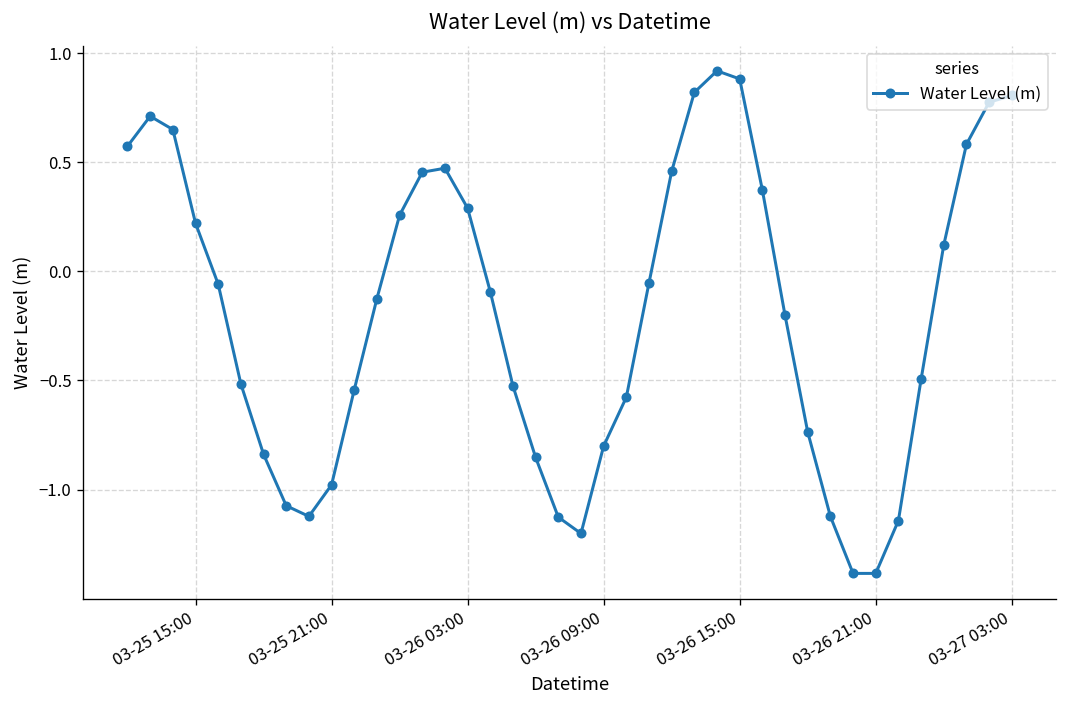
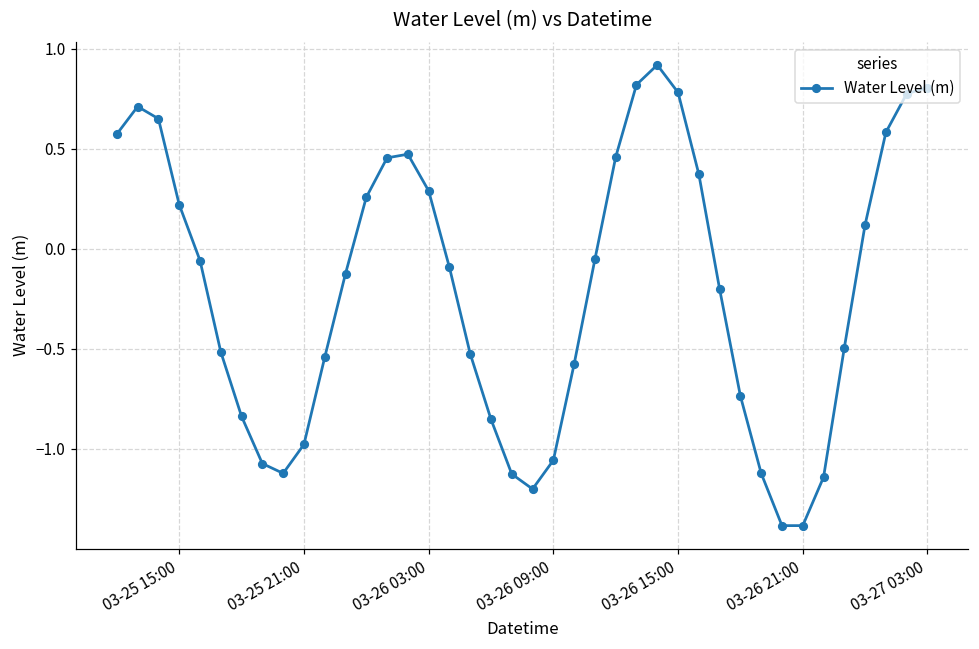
  {
    "03-25 15:00": 0.22,
    "03-25 21:00": -0.98,
    "03-26 03:00": 0.29,
-   "03-26 09:00": -0.80,
-   "03-26 15:00": 0.88,
+   "03-26 09:00": -1.06,
+   "03-26 15:00": 0.78,
    "03-26 21:00": -1.38
  }
